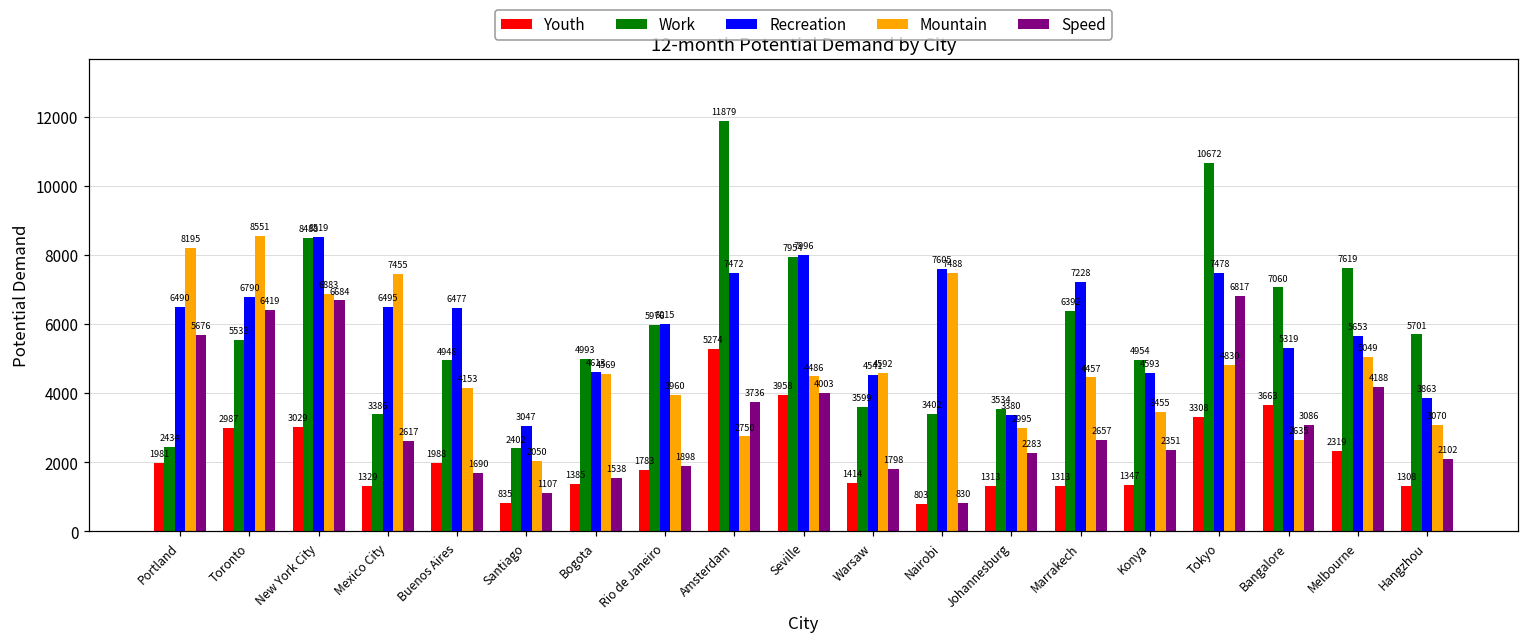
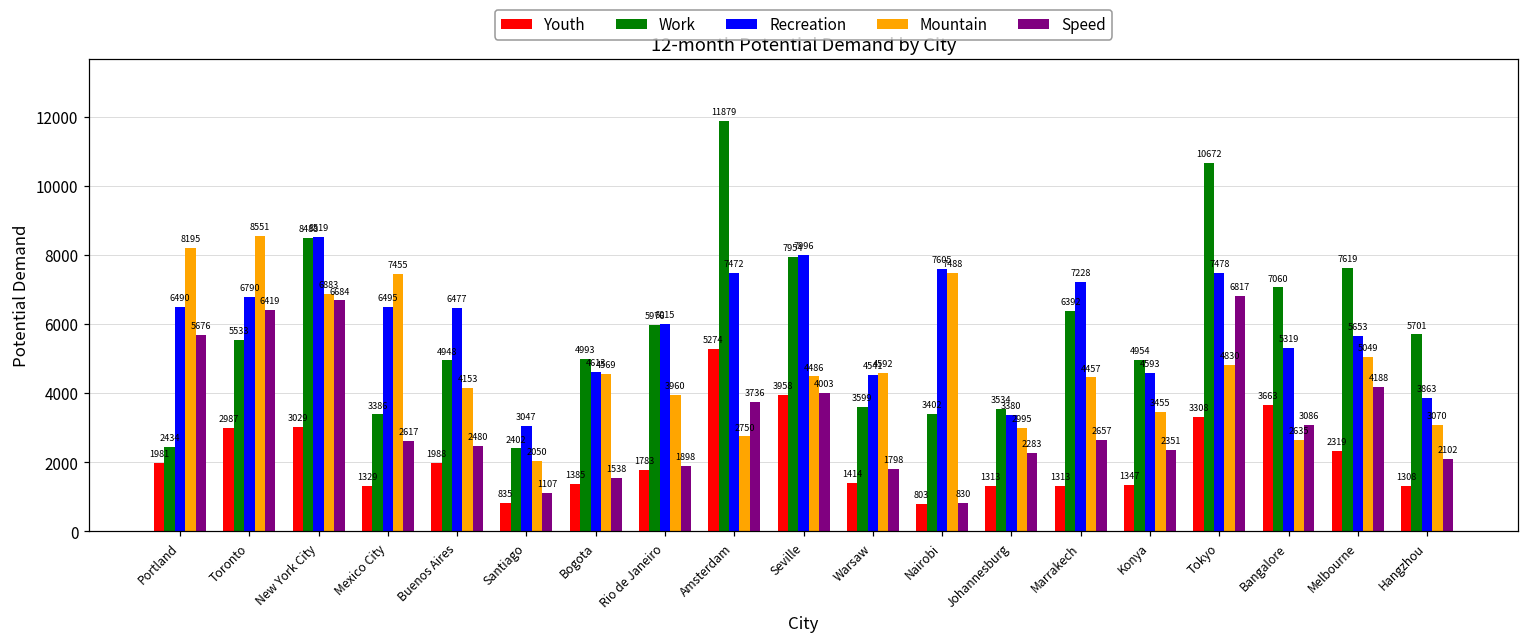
  {
    "Youth": {
      "Portland": 1981,
      "Toronto": 2987,
      "New York City": 3029,
      "Mexico City": 1329,
      "Buenos Aires": 1988,
      "Santiago": 835,
      "Bogota": 1385,
      "Rio de Janeiro": 1783,
      "Amsterdam": 5274,
      "Seville": 3958,
      "Warsaw": 1414,
      "Nairobi": 803,
      "Johannesburg": 1313,
      "Marrakech": 1313,
      "Konya": 1347,
      "Tokyo": 3308,
      "Bangalore": 3663,
      "Melbourne": 2319,
      "Hangzhou": 1308
    },
    "Work": {
      "Portland": 2434,
      "Toronto": 5533,
      "Mexico City": 3386,
      "Buenos Aires": 4948,
      "Santiago": 2402,
      "Bogota": 4993,
      "Amsterdam": 11879,
      "Warsaw": 3599,
      "Nairobi": 3402,
      "Marrakech": 6392,
      "Konya": 4954,
      "Tokyo": 10672,
      "Bangalore": 7060,
      "Melbourne": 7619,
      "Hangzhou": 5701
    },
    "Recreation": {
      "Portland": 6490,
      "Toronto": 6790,
      "Mexico City": 6495,
      "Buenos Aires": 6477,
      "Santiago": 3047,
      "Amsterdam": 7472,
      "Marrakech": 7228,
      "Konya": 4593,
      "Tokyo": 7478,
      "Bangalore": 5319,
      "Melbourne": 5653,
      "Hangzhou": 3863
    },
    "Mountain": {
      "Portland": 8195,
      "Toronto": 8551,
      "New York City": 6883,
      "Mexico City": 7455,
      "Buenos Aires": 4153,
      "Santiago": 2050,
      "Rio de Janeiro": 3960,
      "Amsterdam": 2750,
      "Seville": 4486,
      "Johannesburg": 2995,
      "Marrakech": 4457,
      "Konya": 3455,
      "Tokyo": 4830,
      "Bangalore": 2635,
      "Melbourne": 5049,
      "Hangzhou": 3070
    },
    "Speed": {
      "Portland": 5676,
      "Toronto": 6419,
      "New York City": 6684,
-     "Buenos Aires": 1690,
+     "Buenos Aires": 2480,
      "Santiago": 1107,
      "Bogota": 1538,
      "Rio de Janeiro": 1898,
      "Amsterdam": 3736,
      "Seville": 4003,
      "Warsaw": 1798,
      "Nairobi": 830,
      "Johannesburg": 2283,
      "Marrakech": 2657,
      "Konya": 2351,
      "Tokyo": 6817,
      "Bangalore": 3086,
      "Melbourne": 4188,
      "Hangzhou": 2102
    }
  }
